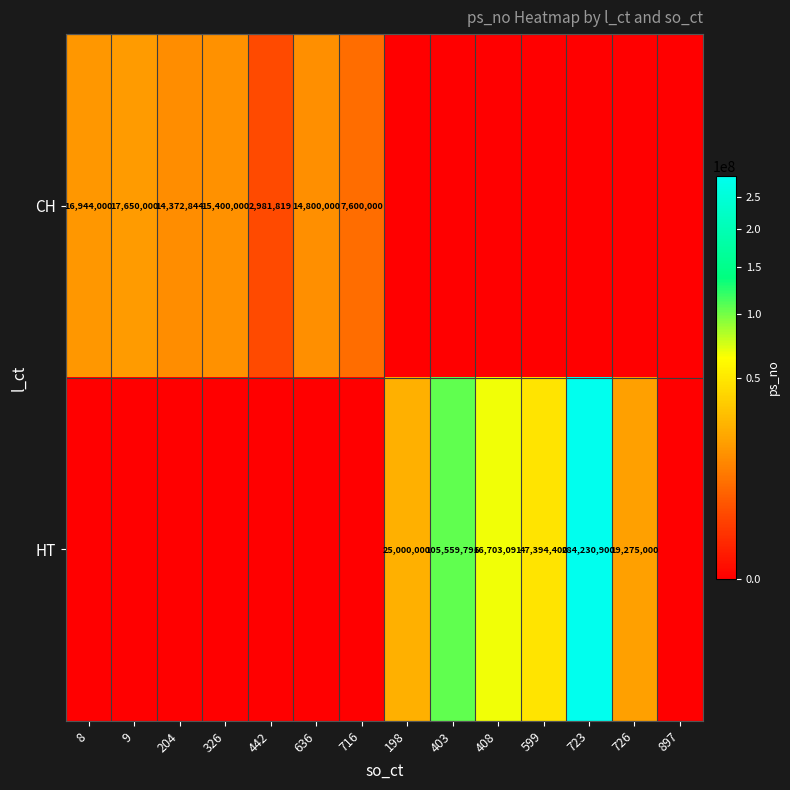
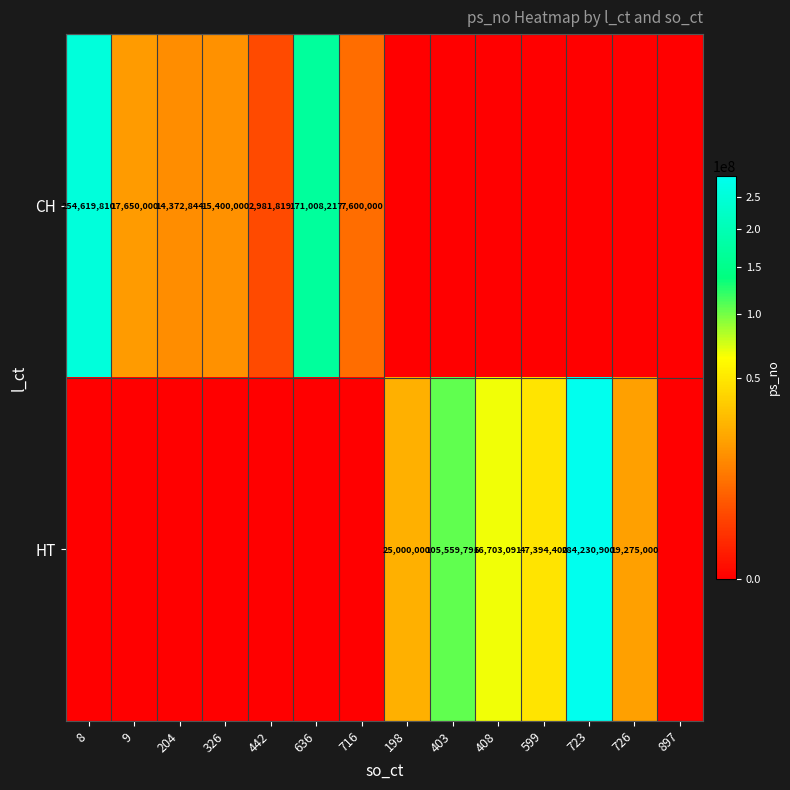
  {
    "CH": {
-     "8": "16,944,000",
+     "8": "254,619,810",
      "9": "17,650,000",
      "204": "14,372,844",
      "326": "15,400,000",
      "442": "2,981,819",
-     "636": "14,800,000",
+     "636": "171,008,217",
      "716": "7,600,000"
    },
    "HT": {
      "198": "25,000,000",
      "403": "105,559,791",
      "408": "66,703,091",
      "599": "47,394,400",
      "723": "284,230,900",
      "726": "19,275,000"
    }
  }
